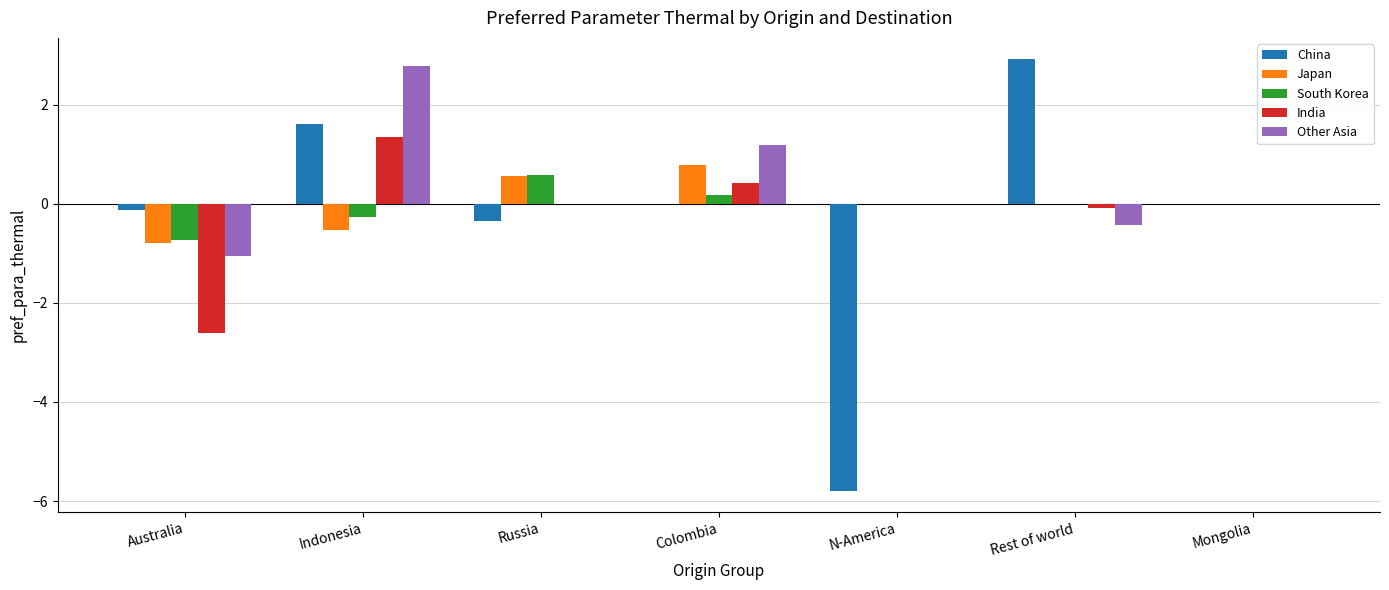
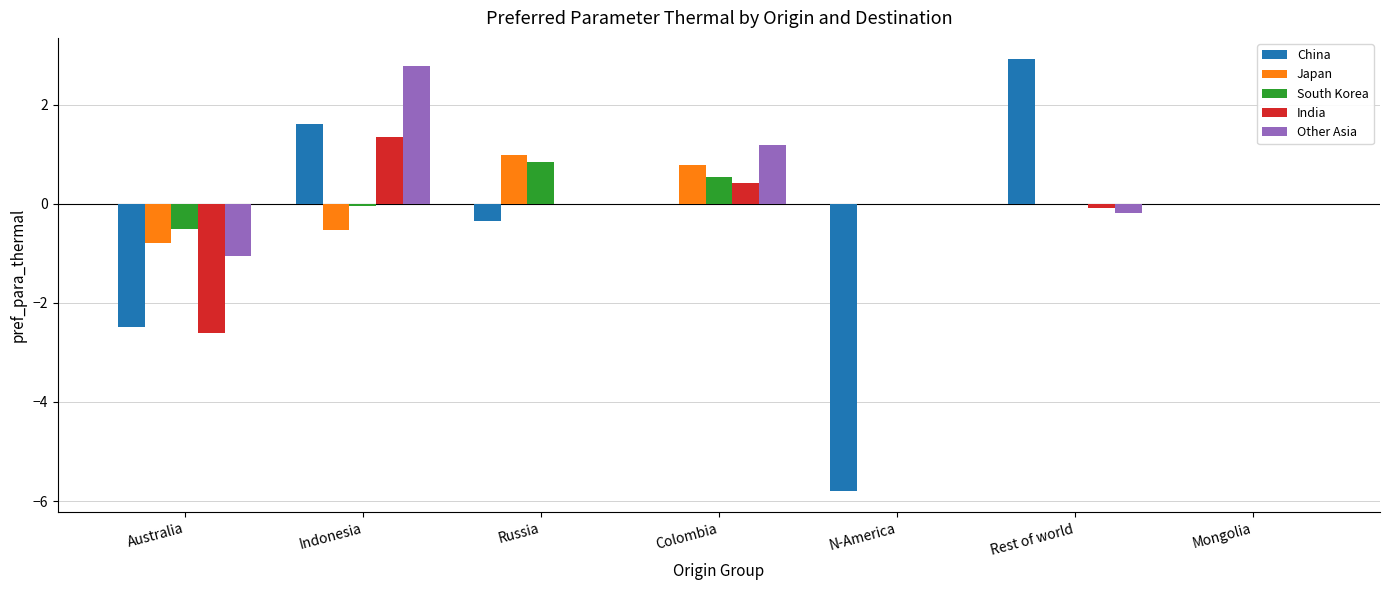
  {
    "China": {
-     "Australia": -0.1,
+     "Australia": -2.5,
      "Indonesia": 1.6,
      "Russia": -0.3,
      "Colombia": 0.0,
      "N-America": -5.8,
      "Rest of world": 2.9,
      "Mongolia": 0.0
    },
    "Japan": {
      "Australia": -0.8,
      "Indonesia": -0.5,
-     "Russia": 0.6,
+     "Russia": 1.0,
      "Colombia": 0.8,
      "N-America": 0.0,
      "Rest of world": 0.0,
      "Mongolia": 0.0
    },
    "South Korea": {
-     "Australia": -0.7,
-     "Indonesia": -0.3,
-     "Russia": 0.6,
-     "Colombia": 0.2,
+     "Australia": -0.5,
+     "Indonesia": -0.1,
+     "Russia": 0.8,
+     "Colombia": 0.5,
      "N-America": 0.0,
      "Rest of world": 0.0,
      "Mongolia": 0.0
    },
    "India": {
      "Australia": -2.6,
      "Indonesia": 1.3,
      "Russia": 0.0,
      "Colombia": 0.4,
      "N-America": 0.0,
      "Rest of world": -0.1,
      "Mongolia": 0.0
    },
    "Other Asia": {
      "Australia": -1.1,
      "Indonesia": 2.8,
      "Russia": 0.0,
      "Colombia": 1.2,
      "N-America": 0.0,
-     "Rest of world": -0.4,
+     "Rest of world": -0.2,
      "Mongolia": 0.0
    }
  }
